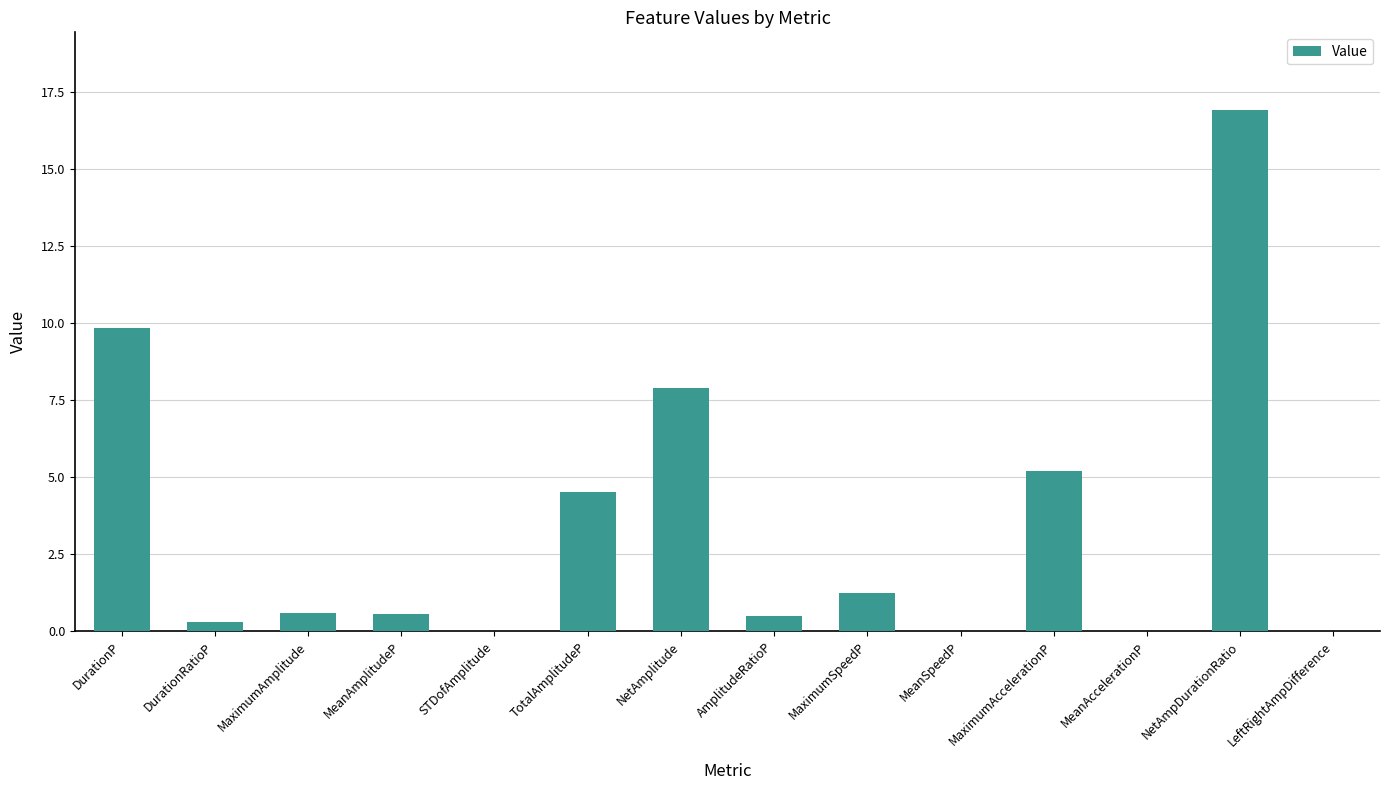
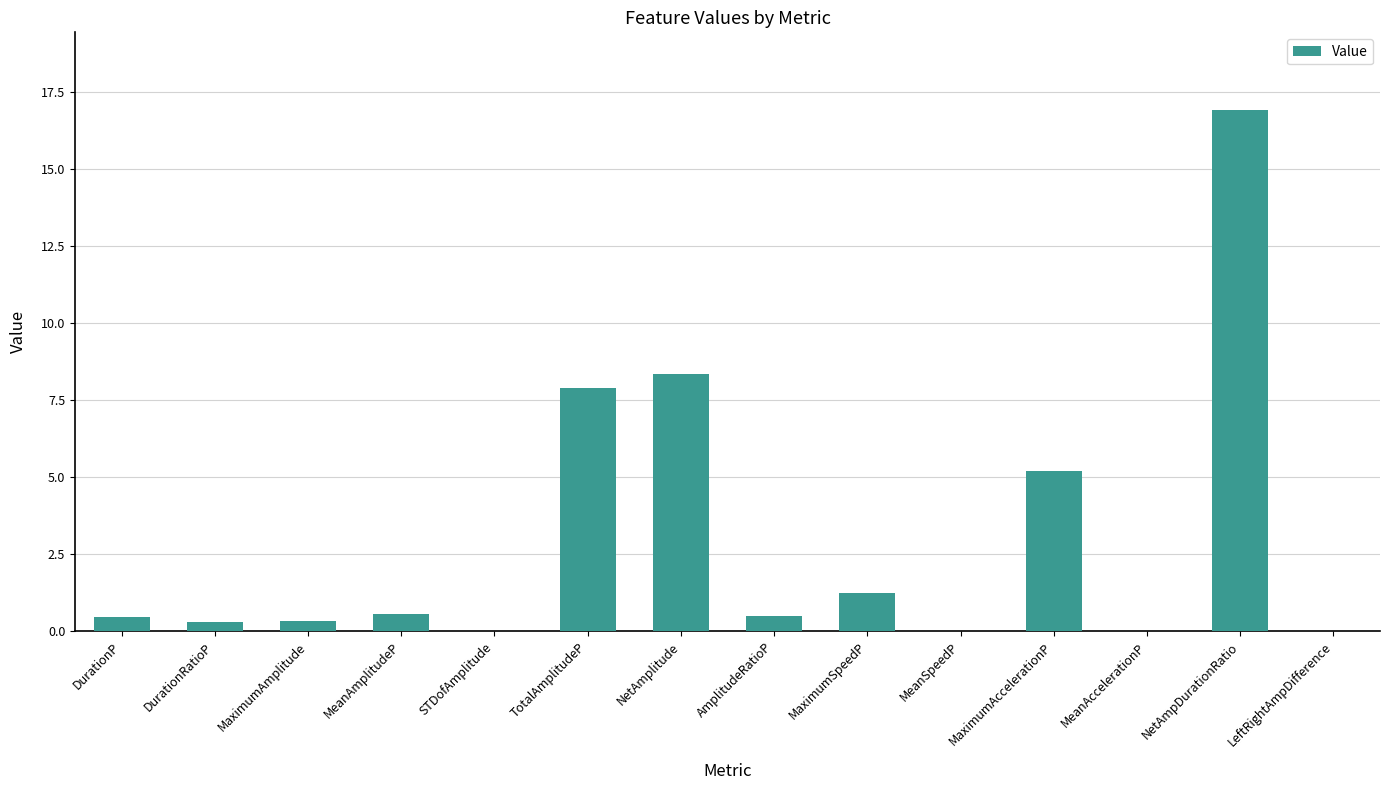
  {
-   "DurationP": 9.9,
+   "DurationP": 0.5,
    "DurationRatioP": 0.3,
-   "MaximumAmplitude": 0.6,
+   "MaximumAmplitude": 0.3,
    "MeanAmplitudeP": 0.6,
-   "TotalAmplitudeP": 4.5,
-   "NetAmplitude": 7.9,
+   "TotalAmplitudeP": 7.9,
+   "NetAmplitude": 8.4,
    "AmplitudeRatioP": 0.5,
    "MaximumSpeedP": 1.3,
    "MaximumAccelerationP": 5.2,
    "NetAmpDurationRatio": 16.9,
    "LeftRightAmpDifference": 0.0
  }
